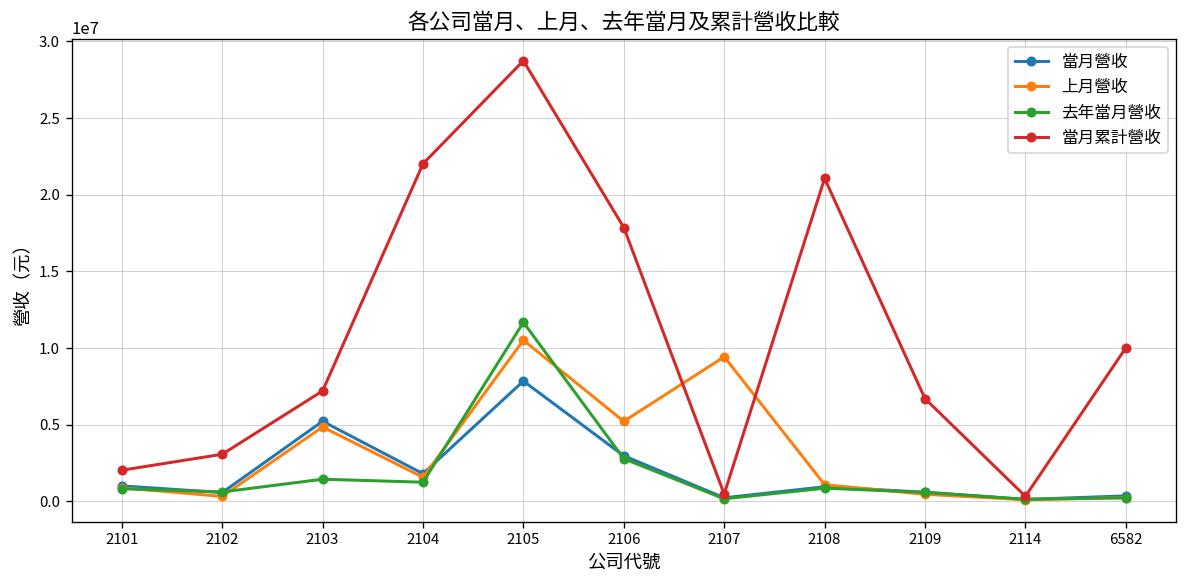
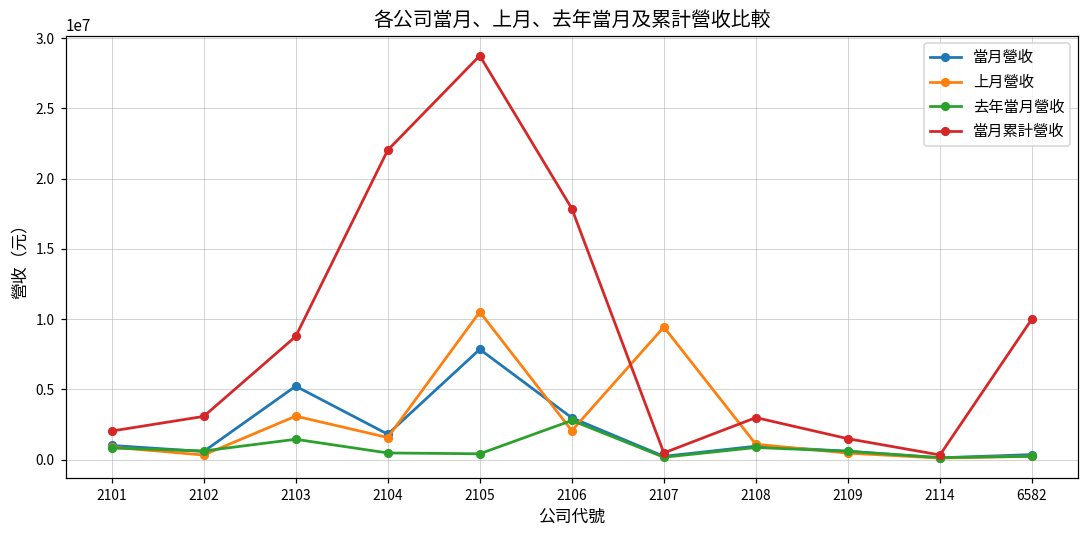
  {
    "當月營收": {
      "2103": 5200000,
      "2104": 1800000,
      "2105": 7800000
    },
    "上月營收": {
      "2102": 300000,
-     "2103": 4800000,
+     "2103": 3100000,
      "2104": 1600000,
      "2105": 10500000,
-     "2106": 5200000,
+     "2106": 2100000,
      "2107": 9400000
    },
    "去年當月營收": {
      "2103": 1400000,
-     "2104": 1200000,
-     "2105": 11700000
+     "2104": 500000,
+     "2105": 400000
    },
    "當月累計營收": {
      "2101": 2000000,
      "2102": 3100000,
-     "2103": 7200000,
+     "2103": 8800000,
      "2104": 22000000,
      "2105": 28700000,
      "2106": 17900000,
      "2107": 500000,
-     "2108": 21100000,
-     "2109": 6700000,
+     "2108": 3000000,
+     "2109": 1500000,
      "6582": 10000000
    }
  }
